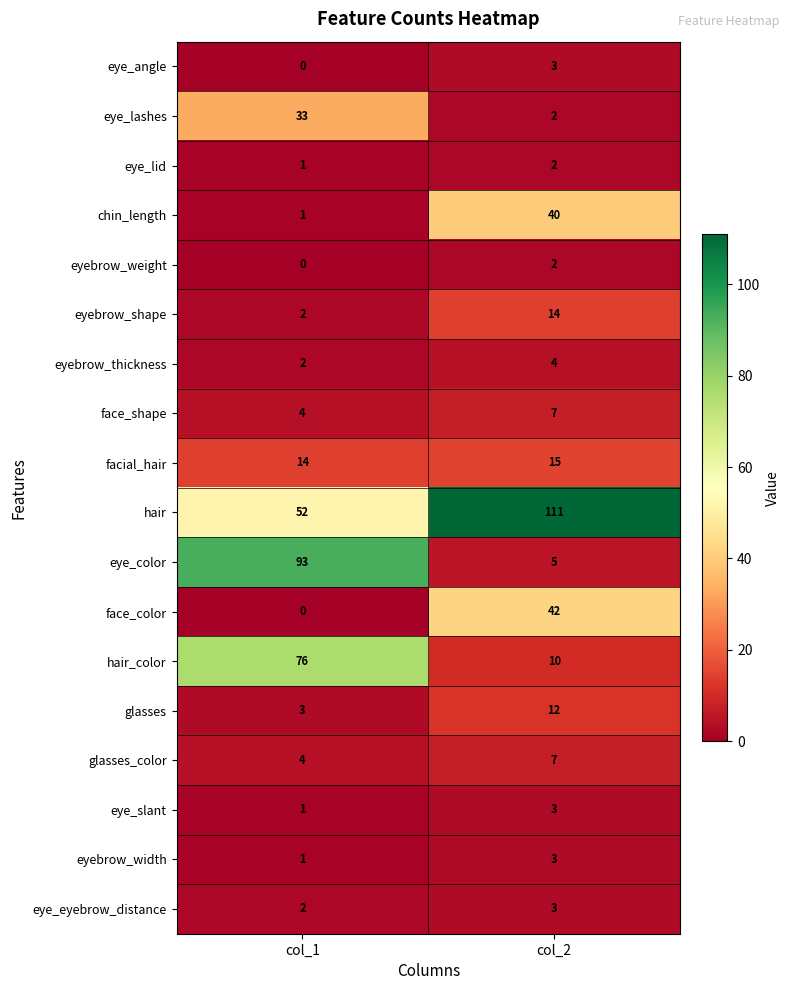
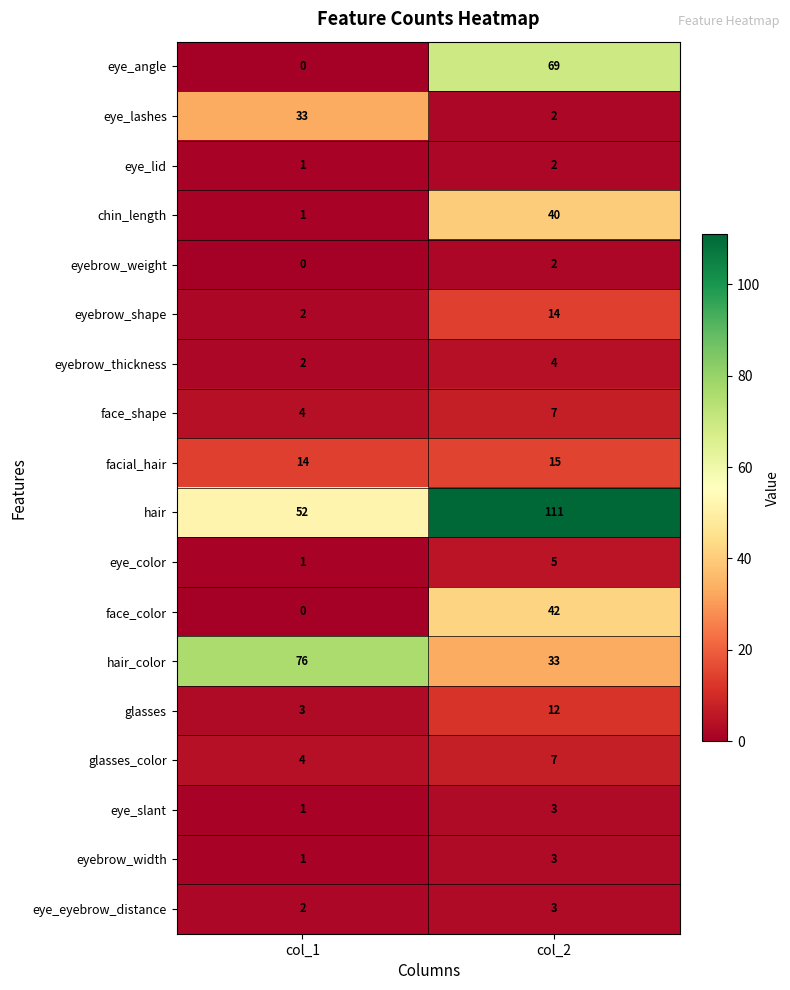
  {
    "eye_angle": {
      "col_1": 0,
-     "col_2": 3
+     "col_2": 69
    },
    "eye_lashes": {
      "col_1": 33,
      "col_2": 2
    },
    "eye_lid": {
      "col_1": 1,
      "col_2": 2
    },
    "chin_length": {
      "col_1": 1,
      "col_2": 40
    },
    "eyebrow_weight": {
      "col_1": 0,
      "col_2": 2
    },
    "eyebrow_shape": {
      "col_1": 2,
      "col_2": 14
    },
    "eyebrow_thickness": {
      "col_1": 2,
      "col_2": 4
    },
    "face_shape": {
      "col_1": 4,
      "col_2": 7
    },
    "facial_hair": {
      "col_1": 14,
      "col_2": 15
    },
    "hair": {
      "col_1": 52,
      "col_2": 111
    },
    "eye_color": {
-     "col_1": 93,
+     "col_1": 1,
      "col_2": 5
    },
    "face_color": {
      "col_1": 0,
      "col_2": 42
    },
    "hair_color": {
      "col_1": 76,
-     "col_2": 10
+     "col_2": 33
    },
    "glasses": {
      "col_1": 3,
      "col_2": 12
    },
    "glasses_color": {
      "col_1": 4,
      "col_2": 7
    },
    "eye_slant": {
      "col_1": 1,
      "col_2": 3
    },
    "eyebrow_width": {
      "col_1": 1,
      "col_2": 3
    },
    "eye_eyebrow_distance": {
      "col_1": 2,
      "col_2": 3
    }
  }
